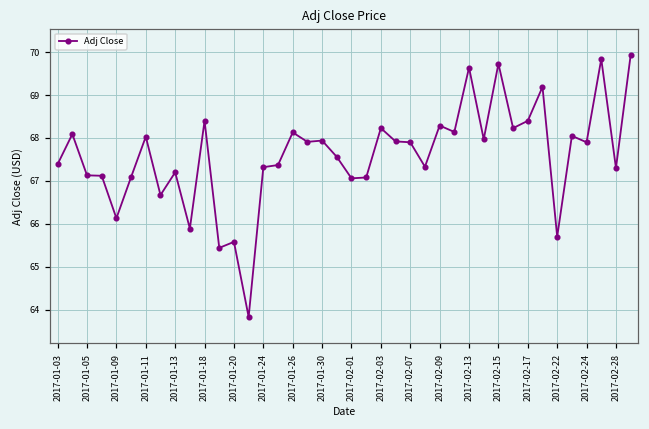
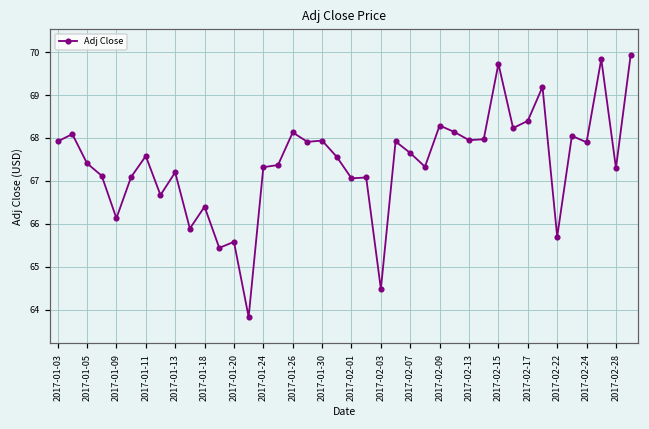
  {
-   "2017-01-03": 67.4,
-   "2017-01-05": 67.1,
+   "2017-01-03": 67.9,
+   "2017-01-05": 67.4,
    "2017-01-09": 66.1,
-   "2017-01-11": 68.0,
+   "2017-01-11": 67.6,
    "2017-01-13": 67.2,
-   "2017-01-18": 68.4,
+   "2017-01-18": 66.4,
    "2017-01-20": 65.6,
    "2017-01-24": 67.3,
    "2017-01-26": 68.1,
    "2017-01-30": 67.9,
    "2017-02-01": 67.1,
-   "2017-02-03": 68.2,
-   "2017-02-07": 67.9,
+   "2017-02-03": 64.5,
+   "2017-02-07": 67.7,
    "2017-02-09": 68.3,
-   "2017-02-13": 69.6,
+   "2017-02-13": 68.0,
    "2017-02-15": 69.7,
    "2017-02-17": 68.4,
    "2017-02-22": 65.7,
    "2017-02-24": 67.9,
    "2017-02-28": 67.3
  }
